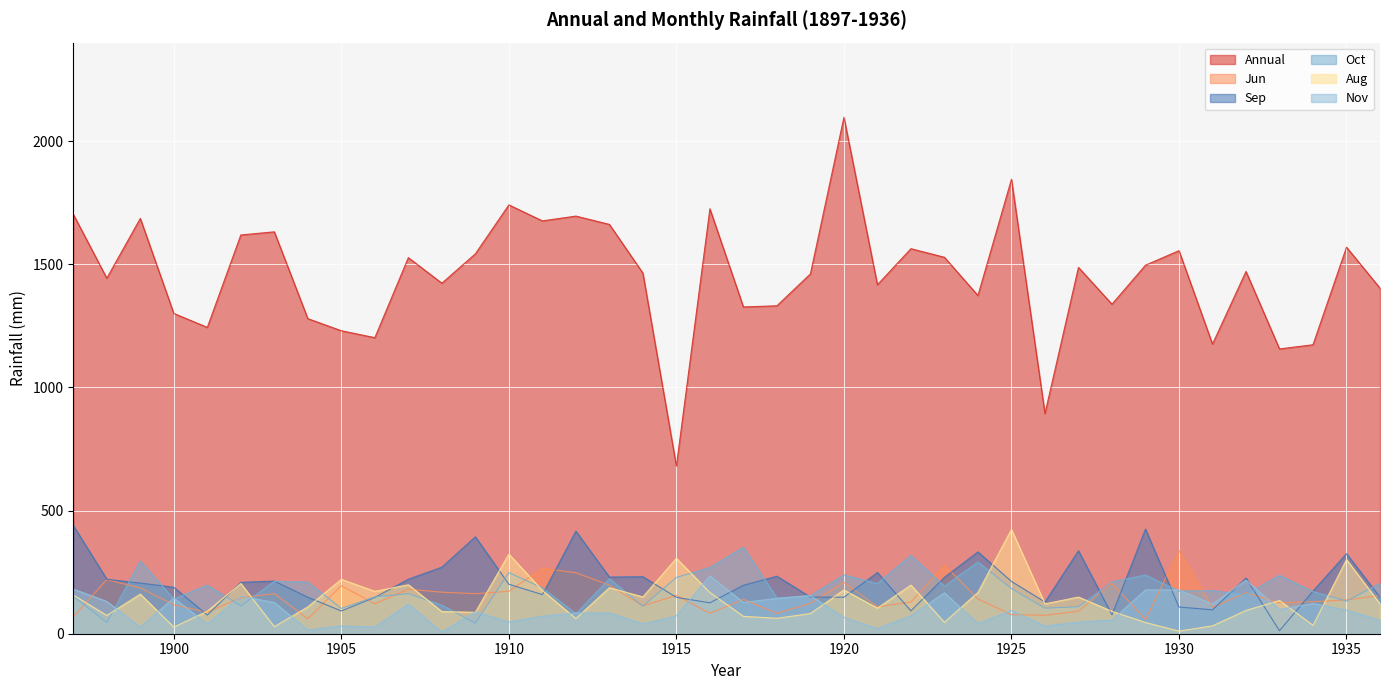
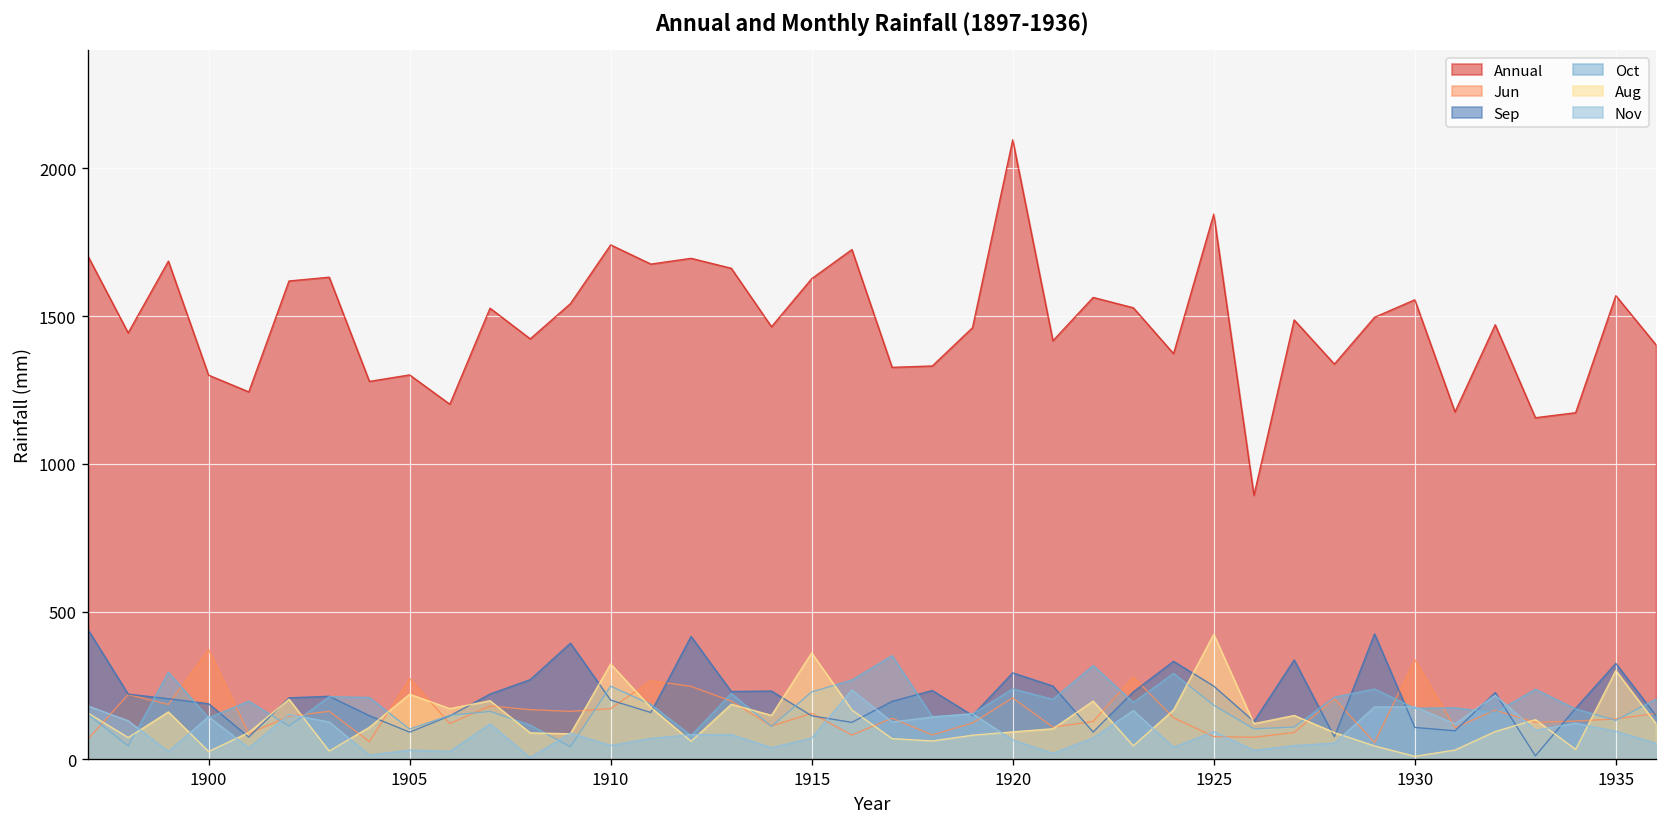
  {
    "Annual": {
      "1900": 1300,
-     "1905": 1230,
+     "1905": 1300,
      "1910": 1740,
-     "1915": 680,
+     "1915": 1630,
      "1920": 2100,
      "1925": 1850,
      "1930": 1560,
      "1935": 1570
    },
    "Jun": {
-     "1900": 120,
-     "1905": 200,
+     "1900": 370,
+     "1905": 270,
      "1910": 170,
      "1920": 210,
      "1925": 80,
      "1930": 340
    },
    "Sep": {
      "1900": 190,
      "1910": 200,
-     "1920": 150,
-     "1925": 210,
+     "1920": 290,
+     "1925": 250,
      "1930": 110,
      "1935": 330
    },
    "Aug": {
      "1900": 30,
      "1905": 220,
      "1910": 320,
-     "1915": 310,
-     "1920": 180,
+     "1915": 360,
+     "1920": 90,
      "1925": 420,
      "1930": 10,
      "1935": 300
    }
  }
